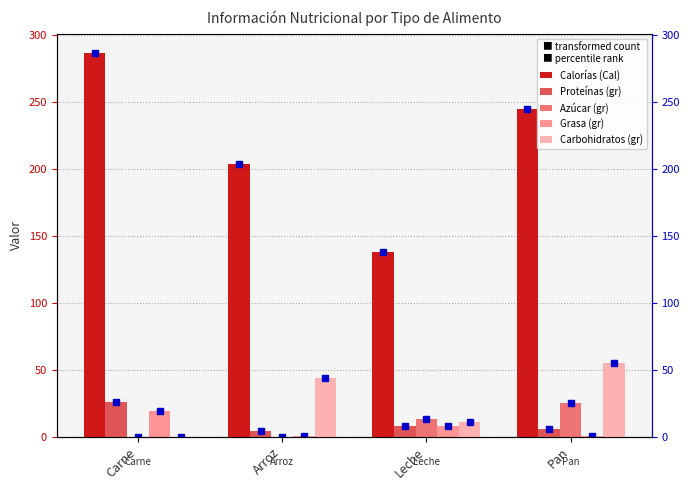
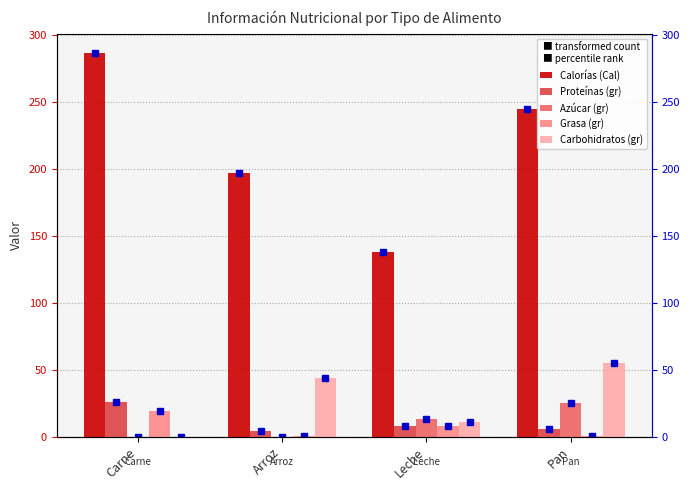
  {
    "Calorías (Cal)": {
      "Carne": 287,
-     "Arroz": 204,
+     "Arroz": 197,
      "Leche": 138,
      "Pan": 245
    }
  }
